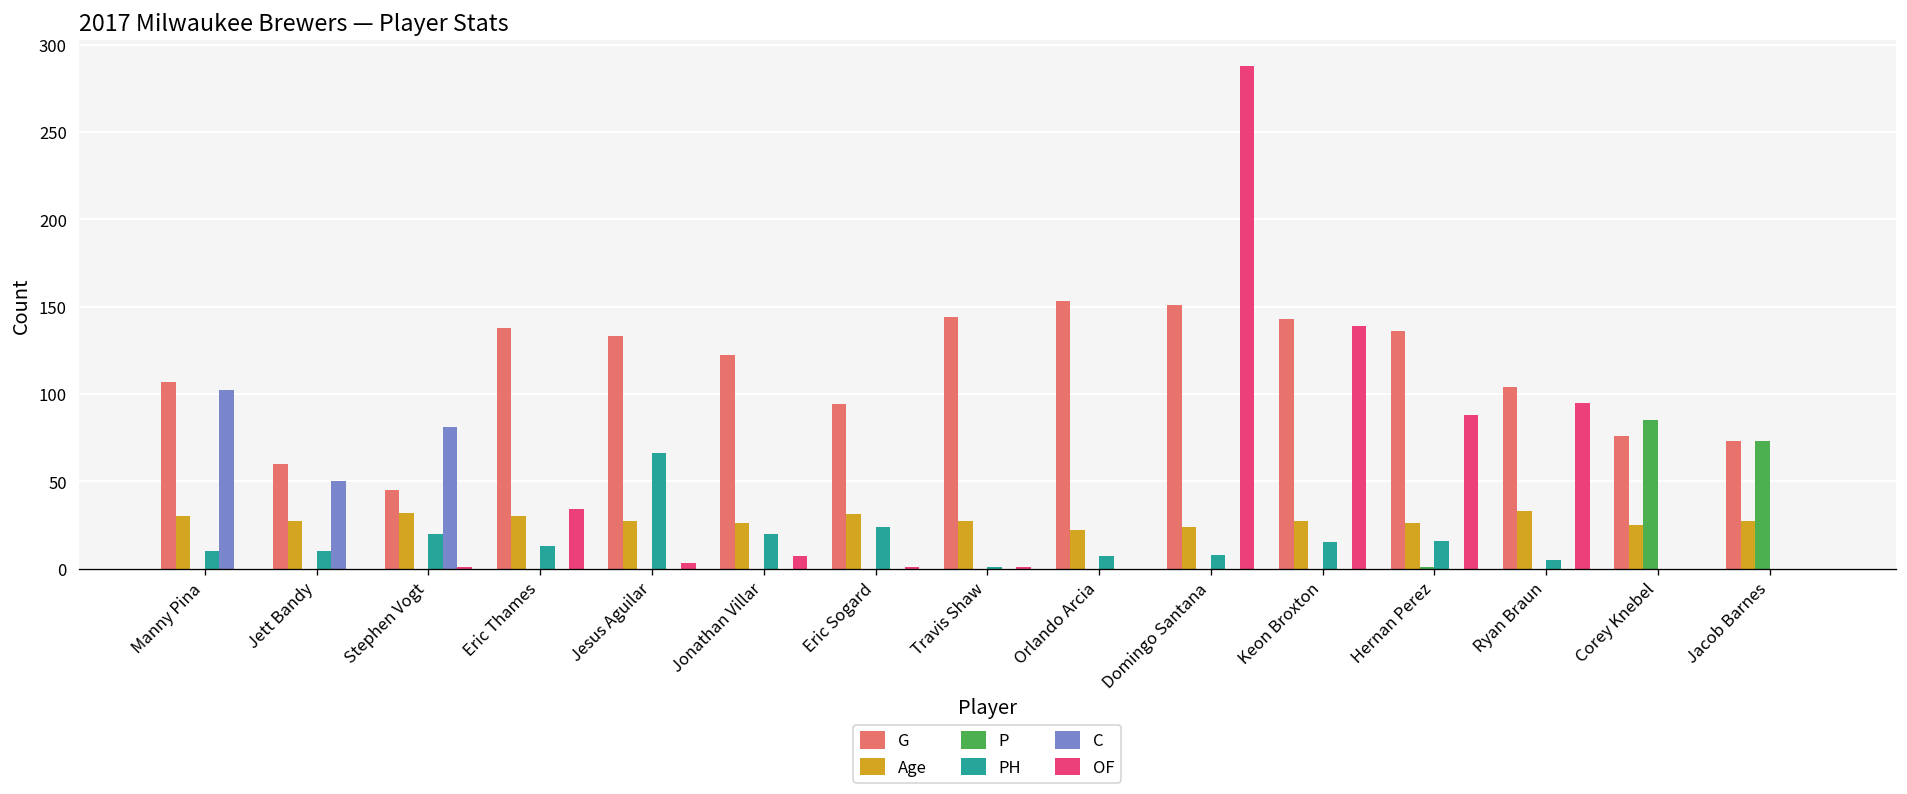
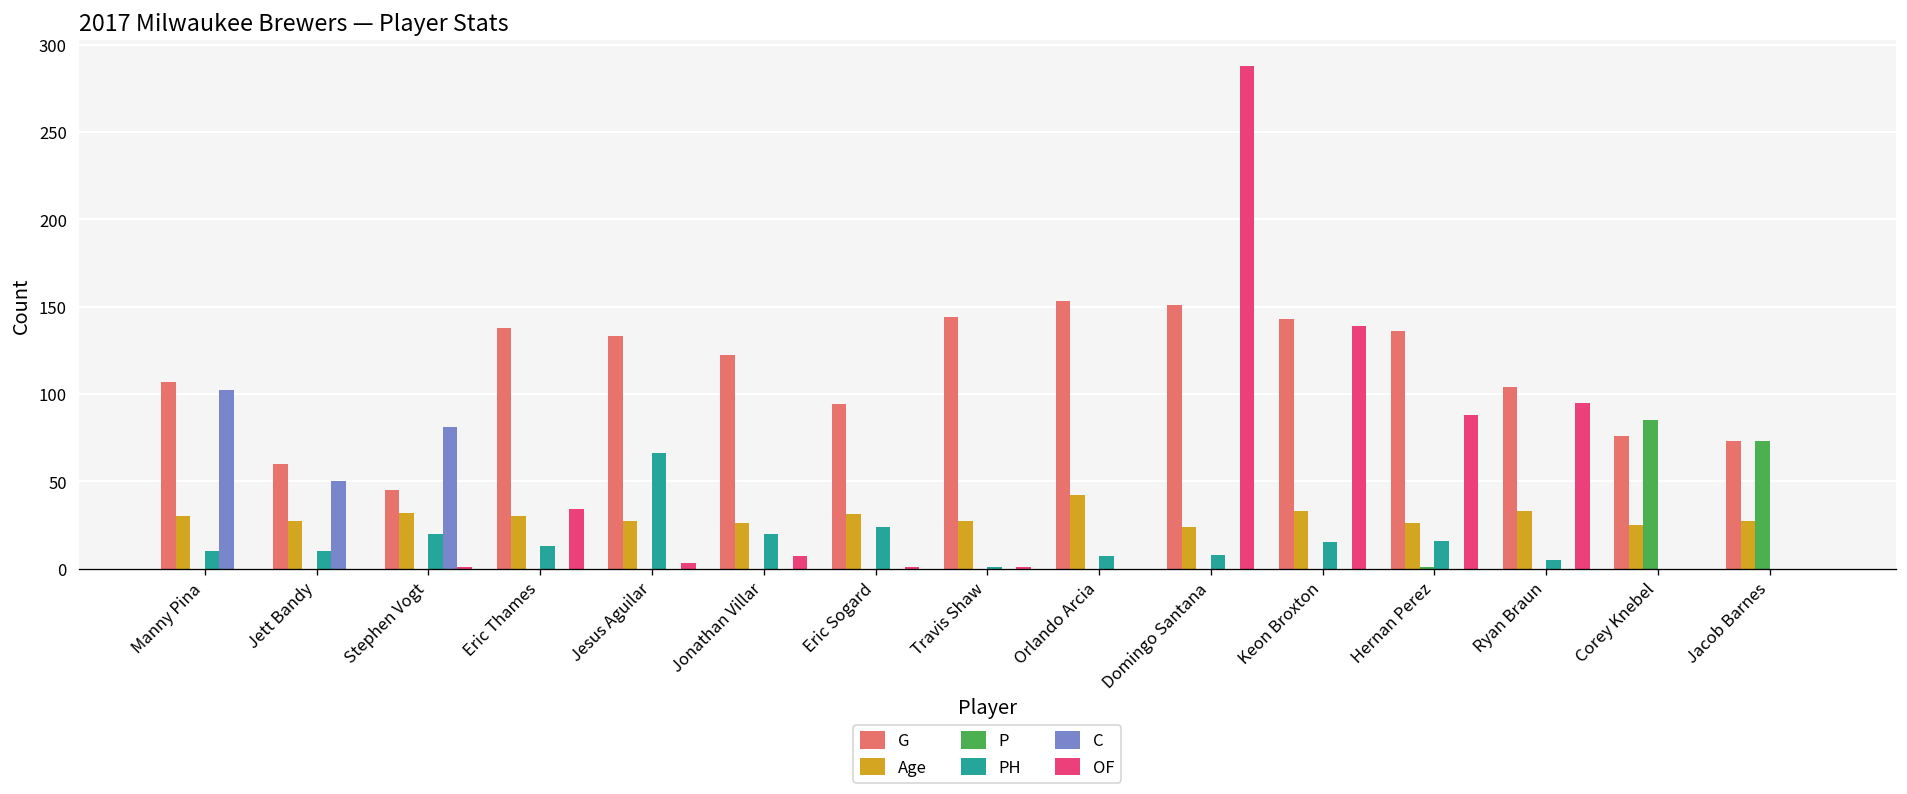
  {
    "Age": {
      "Manny Pina": 30,
      "Jett Bandy": 27,
      "Stephen Vogt": 32,
      "Eric Thames": 30,
      "Jesus Aguilar": 27,
      "Jonathan Villar": 26,
      "Eric Sogard": 31,
      "Travis Shaw": 27,
-     "Orlando Arcia": 22,
+     "Orlando Arcia": 42,
      "Domingo Santana": 24,
-     "Keon Broxton": 27,
+     "Keon Broxton": 33,
      "Hernan Perez": 26,
      "Ryan Braun": 33,
      "Corey Knebel": 25,
      "Jacob Barnes": 27
    },
    "P": {
      "Manny Pina": 0,
      "Jett Bandy": 0,
      "Stephen Vogt": 0,
      "Eric Thames": 0,
      "Jesus Aguilar": 0,
      "Jonathan Villar": 0,
      "Eric Sogard": 0,
      "Travis Shaw": 0,
      "Orlando Arcia": 0,
      "Domingo Santana": 0,
      "Keon Broxton": 0,
      "Ryan Braun": 0,
      "Corey Knebel": 85,
      "Jacob Barnes": 73
    },
    "PH": {
      "Manny Pina": 10,
      "Jett Bandy": 10,
      "Stephen Vogt": 20,
      "Eric Thames": 13,
      "Jesus Aguilar": 66,
      "Jonathan Villar": 20,
      "Eric Sogard": 24,
      "Orlando Arcia": 7,
      "Domingo Santana": 8,
      "Keon Broxton": 15,
      "Hernan Perez": 16,
      "Ryan Braun": 5,
      "Corey Knebel": 0,
      "Jacob Barnes": 0
    },
    "C": {
      "Manny Pina": 102,
      "Jett Bandy": 50,
      "Stephen Vogt": 81,
      "Eric Thames": 0,
      "Jesus Aguilar": 0,
      "Jonathan Villar": 0,
      "Eric Sogard": 0,
      "Travis Shaw": 0,
      "Orlando Arcia": 0,
      "Domingo Santana": 0,
      "Keon Broxton": 0,
      "Hernan Perez": 0,
      "Ryan Braun": 0,
      "Corey Knebel": 0,
      "Jacob Barnes": 0
    }
  }
